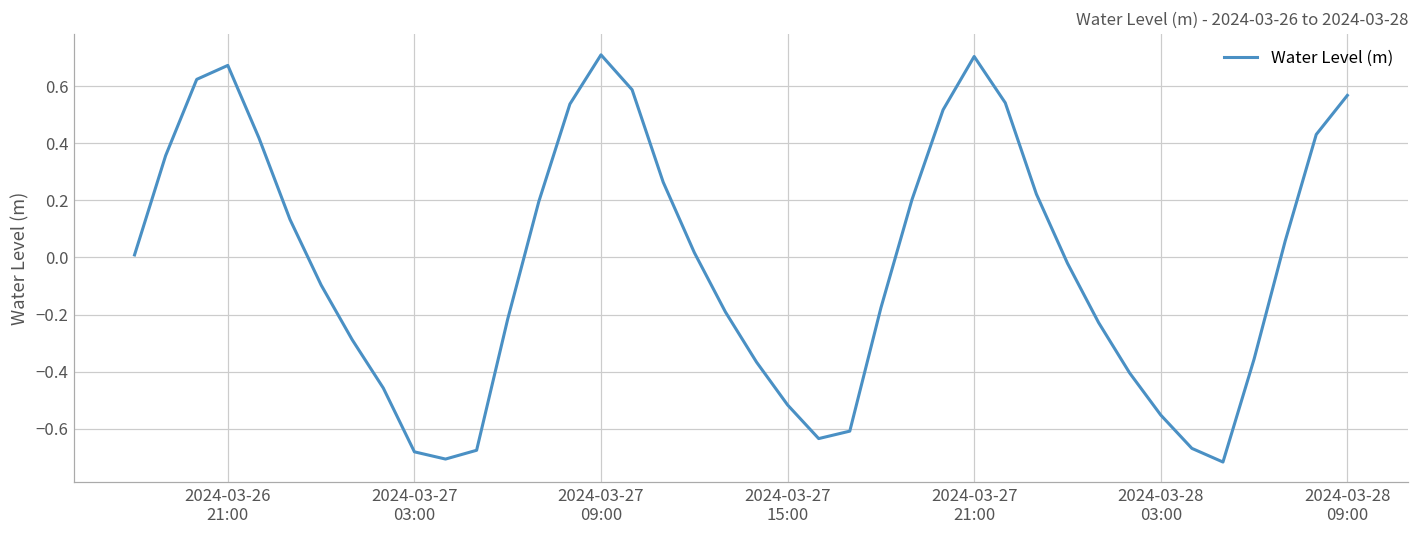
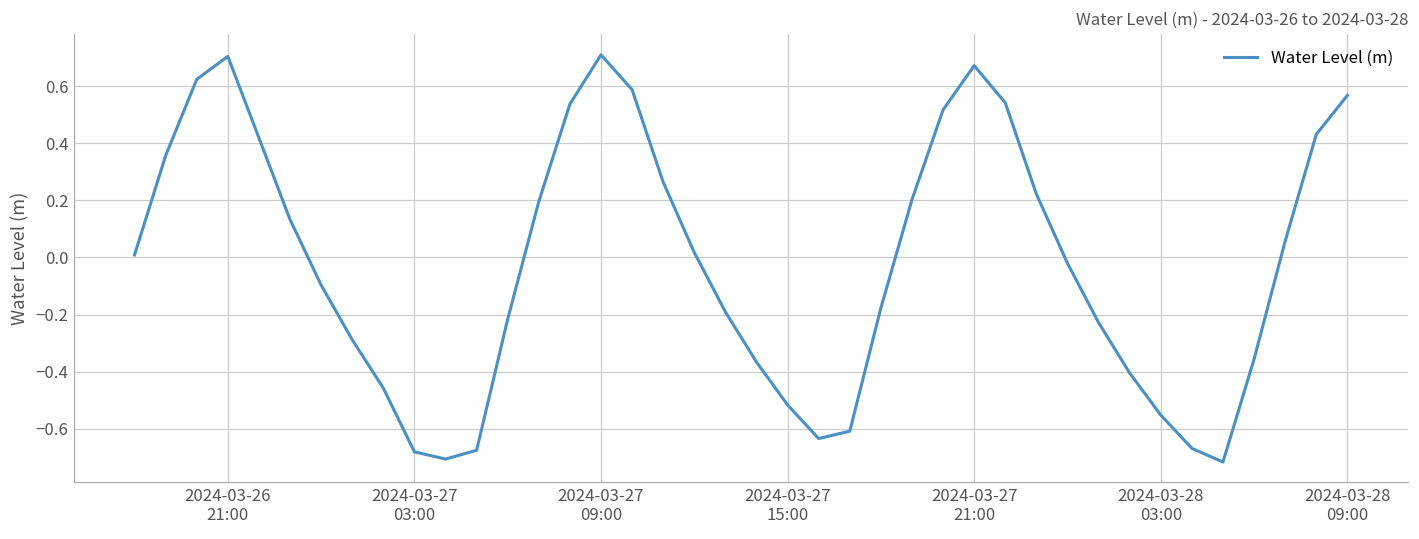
  {
-   "2024-03-26 21:00": 0.67,
+   "2024-03-26 21:00": 0.70,
    "2024-03-27 03:00": -0.68,
    "2024-03-27 09:00": 0.71,
    "2024-03-27 15:00": -0.52,
-   "2024-03-27 21:00": 0.70,
+   "2024-03-27 21:00": 0.67,
    "2024-03-28 03:00": -0.55,
    "2024-03-28 09:00": 0.57
  }
